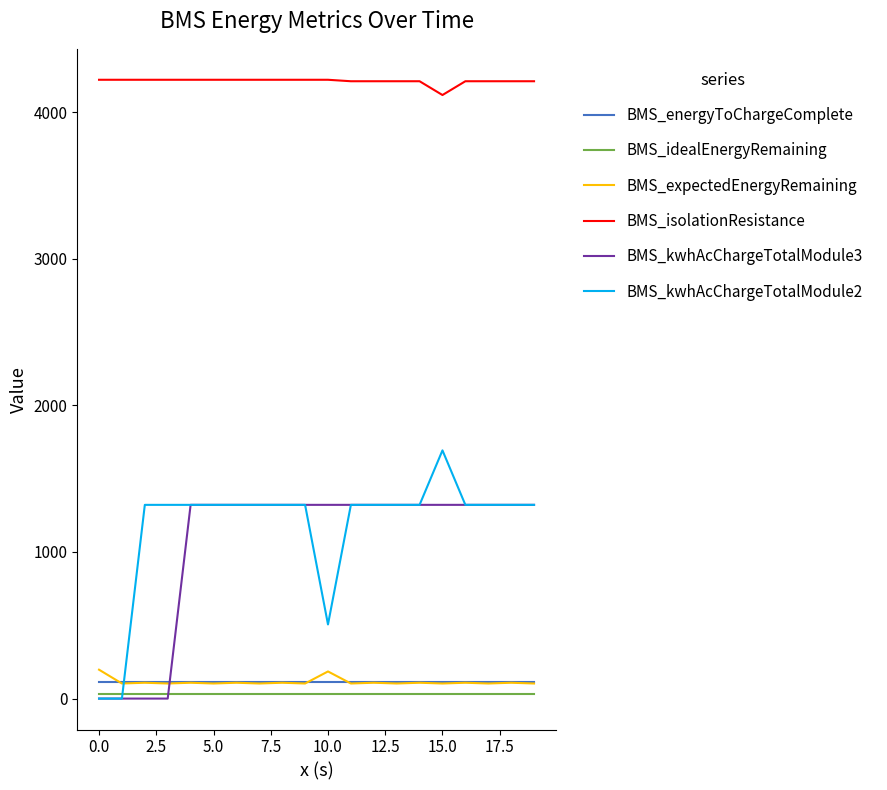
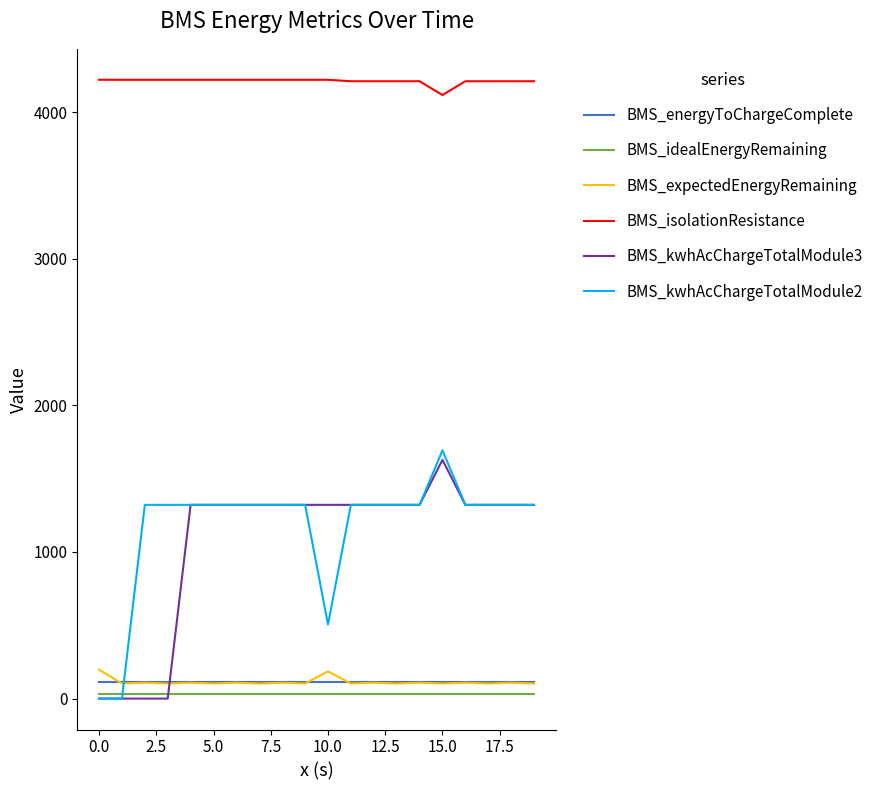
  {
    "BMS_energyToChargeComplete": {
      "0.0": 110,
      "10.0": 110
    },
    "BMS_idealEnergyRemaining": {
      "0.0": 30,
      "5.0": 30,
      "10.0": 30,
      "15.0": 30
    },
    "BMS_expectedEnergyRemaining": {
      "0.0": 200,
      "10.0": 190
    },
    "BMS_isolationResistance": {
      "0.0": 4220,
      "5.0": 4220,
      "10.0": 4220,
      "15.0": 4120
    },
    "BMS_kwhAcChargeTotalModule3": {
      "10.0": 1320,
-     "15.0": 1320
+     "15.0": 1630
    },
    "BMS_kwhAcChargeTotalModule2": {
      "10.0": 510,
      "15.0": 1690
    }
  }
